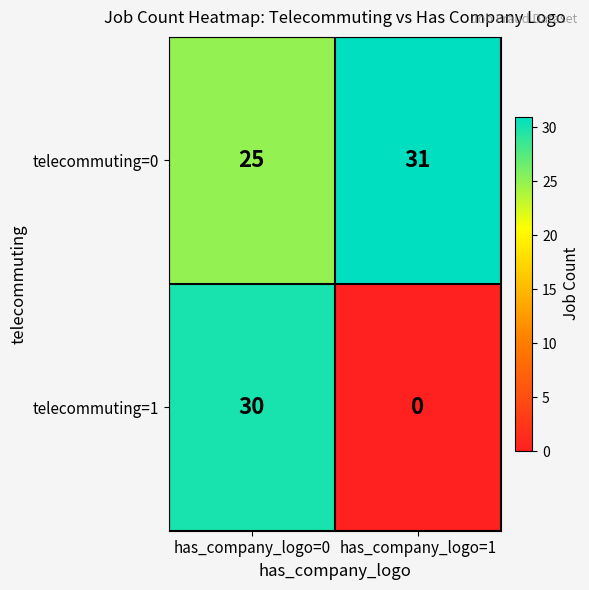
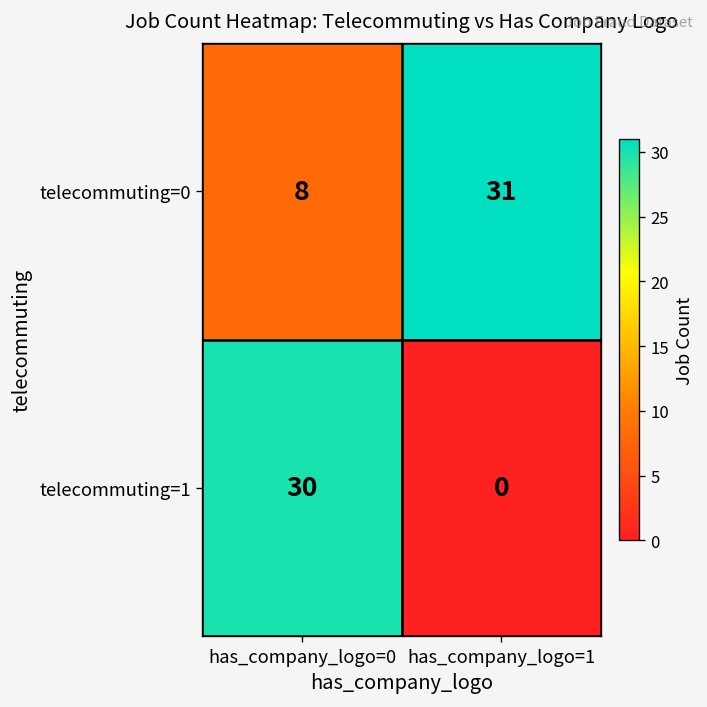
  {
    "telecommuting=0": {
-     "has_company_logo=0": 25,
+     "has_company_logo=0": 8,
      "has_company_logo=1": 31
    },
    "telecommuting=1": {
      "has_company_logo=0": 30,
      "has_company_logo=1": 0
    }
  }
